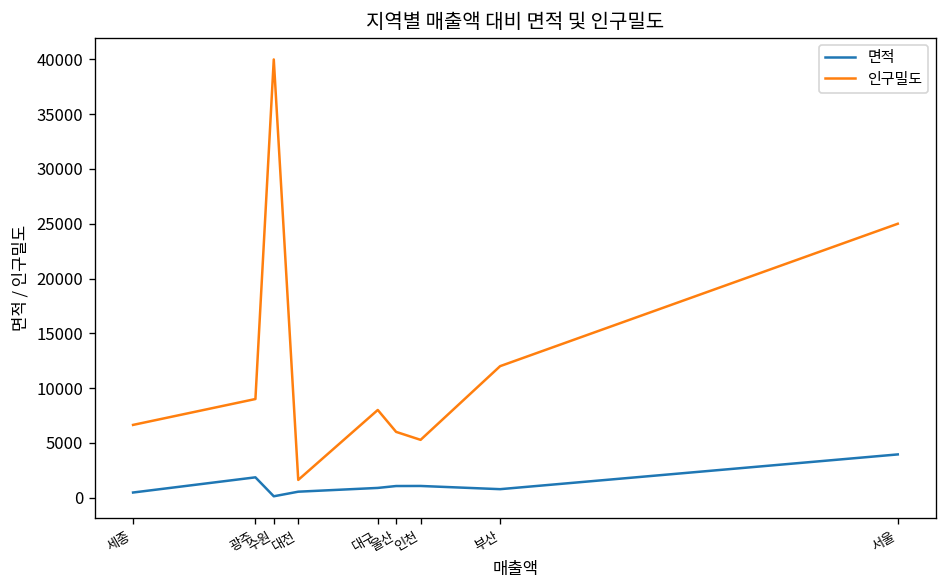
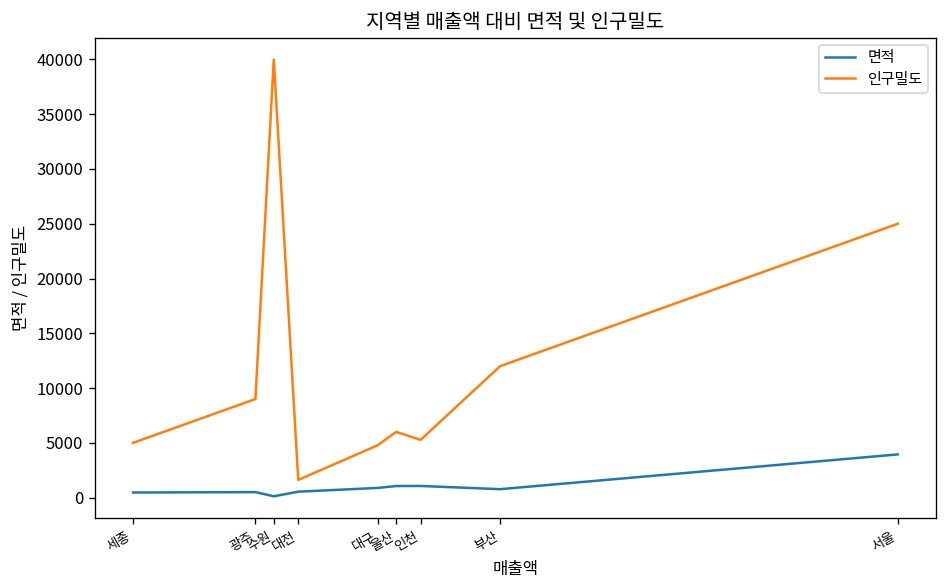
  {
    "면적": {
      "세종": 0,
-     "광주": 2000,
+     "광주": 1000,
      "수원": 0,
      "대전": 1000,
      "대구": 1000,
      "울산": 1000,
      "인천": 1000,
      "부산": 1000,
      "서울": 4000
    },
    "인구밀도": {
-     "세종": 7000,
+     "세종": 5000,
      "광주": 9000,
      "수원": 40000,
      "대전": 2000,
-     "대구": 8000,
+     "대구": 5000,
      "울산": 6000,
      "인천": 5000,
      "부산": 12000,
      "서울": 25000
    }
  }
